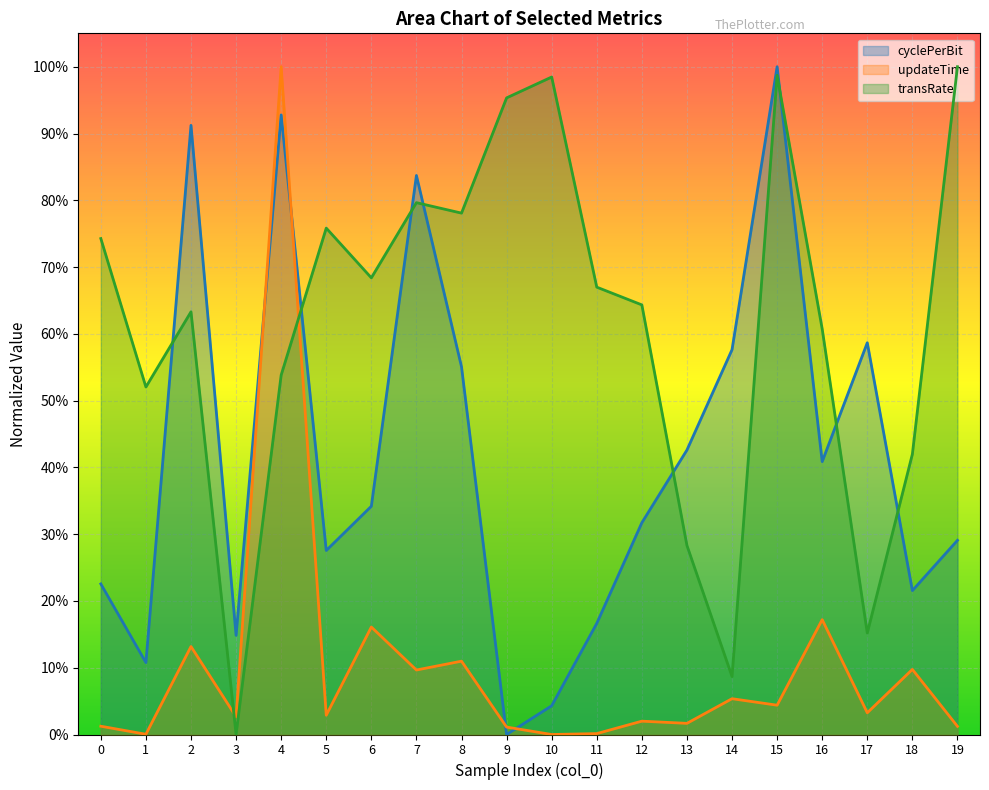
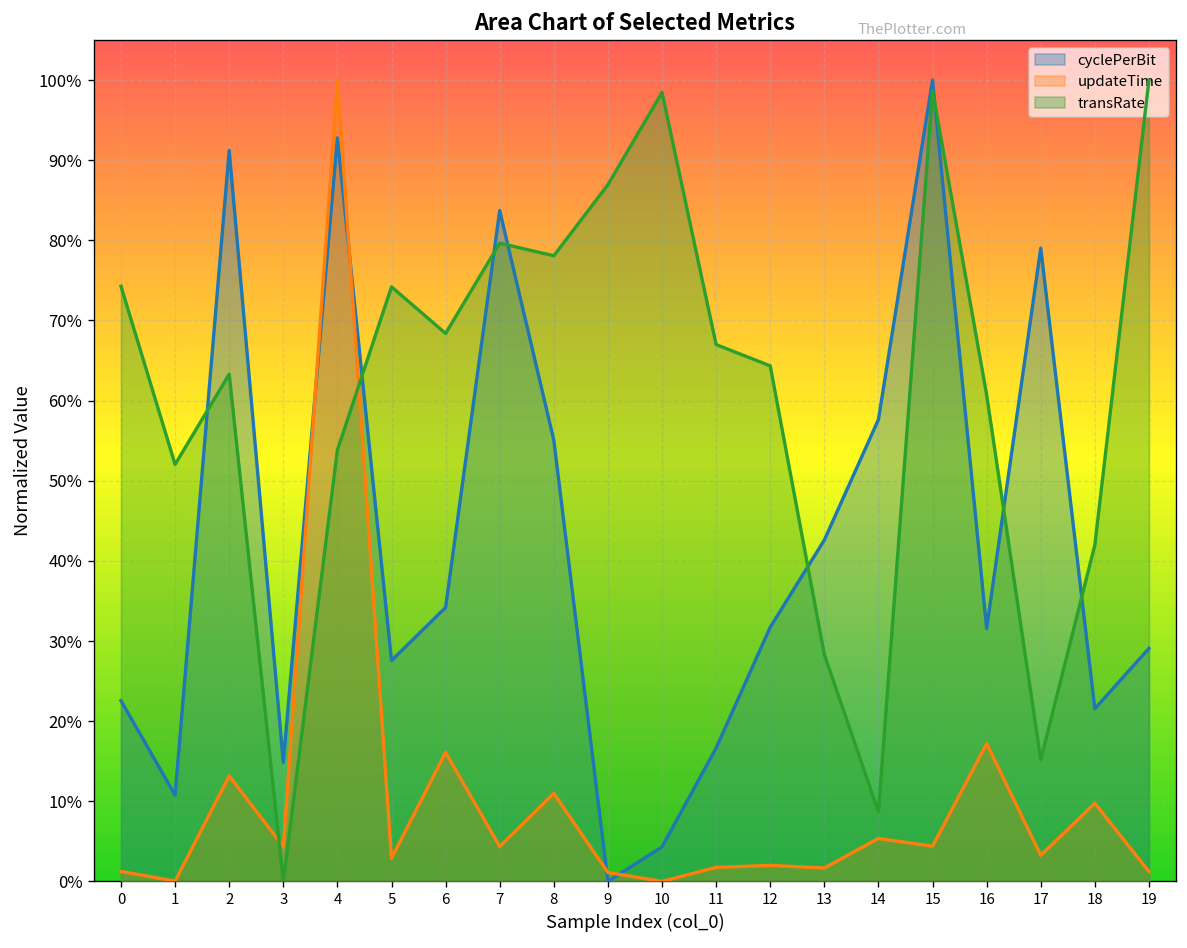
  {
    "cyclePerBit": {
      "0": "23%",
      "1": "11%",
      "2": "91%",
      "3": "15%",
      "4": "93%",
      "5": "28%",
      "6": "34%",
      "7": "84%",
      "8": "55%",
      "9": "0%",
      "10": "4%",
      "11": "17%",
      "12": "32%",
      "13": "43%",
      "14": "58%",
      "15": "100%",
-     "16": "41%",
-     "17": "59%",
+     "16": "32%",
+     "17": "79%",
      "18": "22%",
      "19": "29%"
    },
    "updateTime": {
      "0": "1%",
      "1": "0%",
      "2": "13%",
-     "3": "3%",
+     "3": "4%",
      "4": "100%",
      "5": "3%",
      "6": "16%",
-     "7": "10%",
+     "7": "4%",
      "8": "11%",
      "9": "1%",
      "10": "0%",
-     "11": "0%",
+     "11": "2%",
      "12": "2%",
      "13": "2%",
      "14": "5%",
      "15": "4%",
      "16": "17%",
      "17": "3%",
      "18": "10%",
      "19": "1%"
    },
    "transRate": {
      "0": "74%",
      "1": "52%",
      "2": "63%",
      "3": "0%",
      "4": "54%",
-     "5": "76%",
+     "5": "74%",
      "6": "68%",
      "7": "80%",
      "8": "78%",
-     "9": "95%",
+     "9": "87%",
      "10": "98%",
      "11": "67%",
      "12": "64%",
      "13": "28%",
      "14": "9%",
      "15": "99%",
      "16": "61%",
      "17": "15%",
      "18": "42%"
    }
  }
